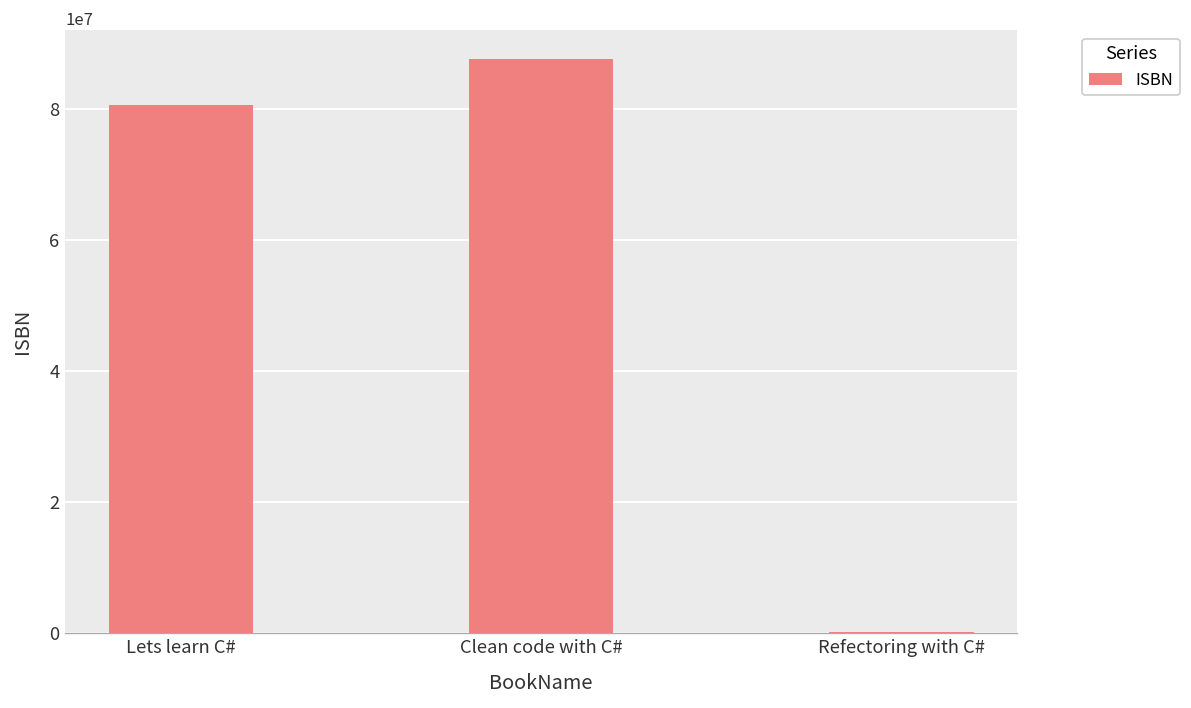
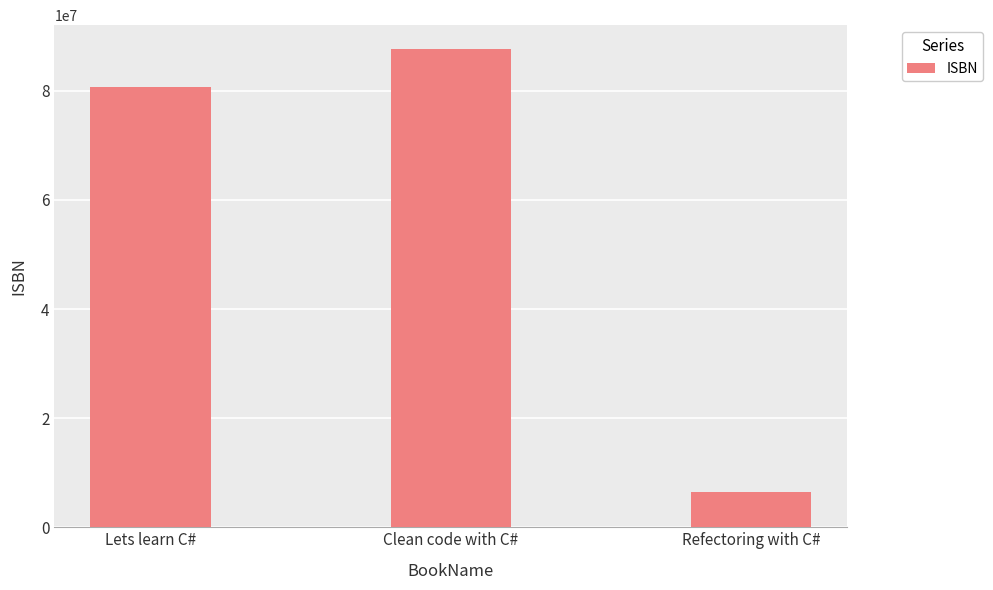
  {
    "Lets learn C#": 81000000,
    "Clean code with C#": 88000000,
-   "Refectoring with C#": 0
+   "Refectoring with C#": 7000000
  }
